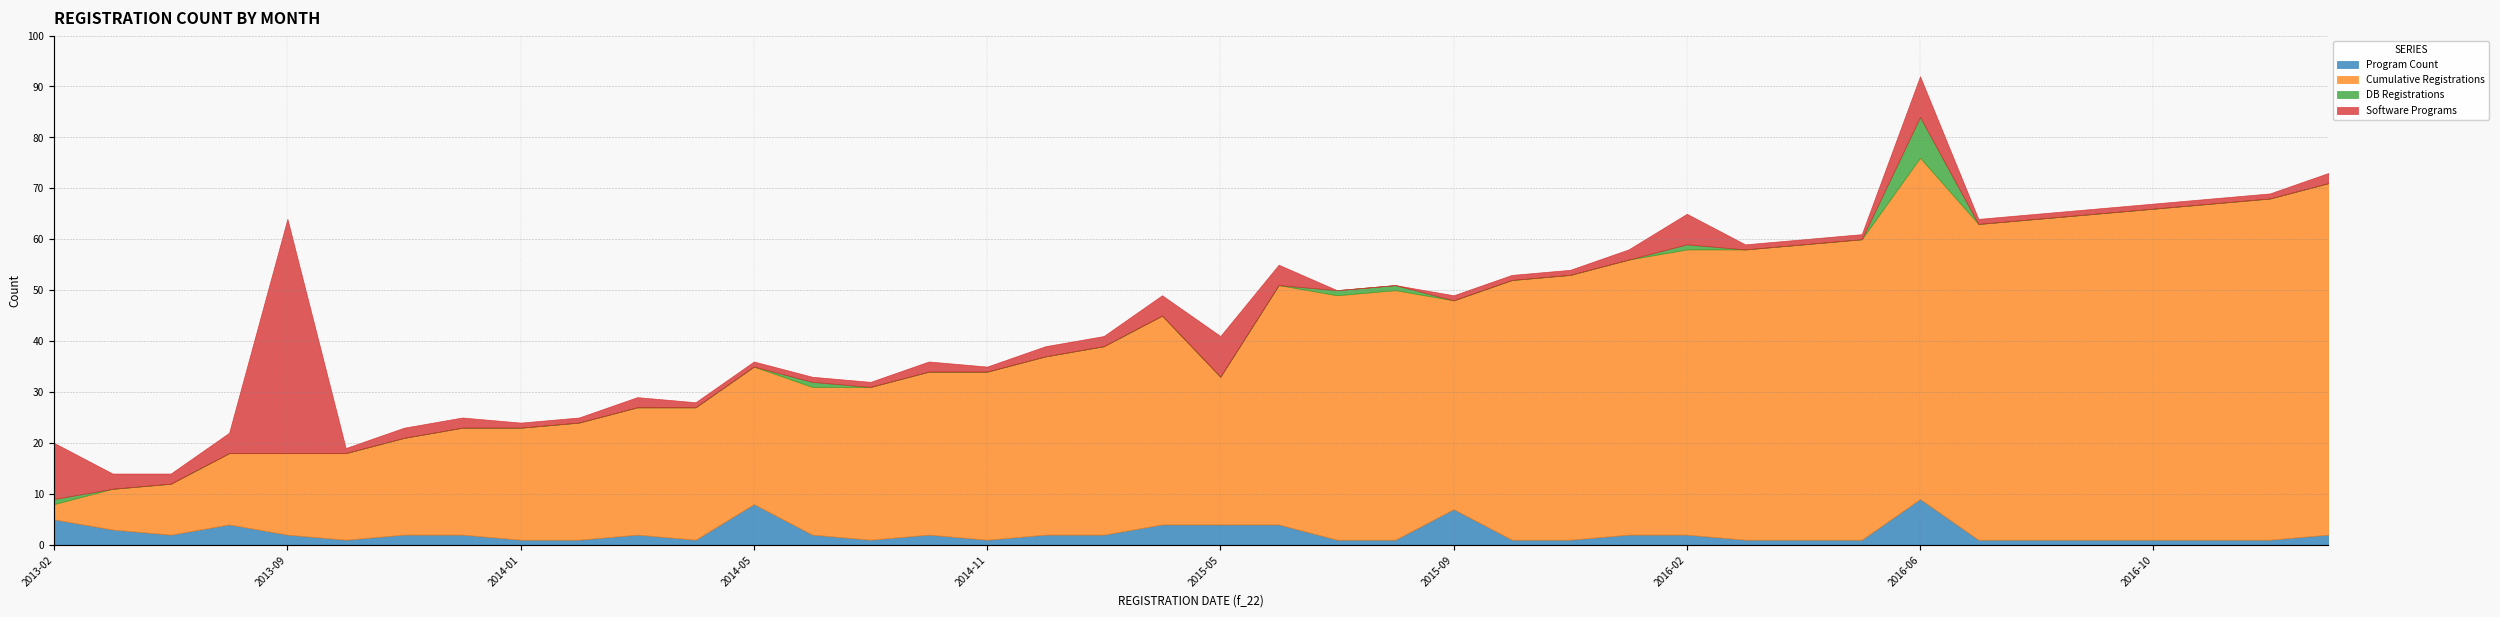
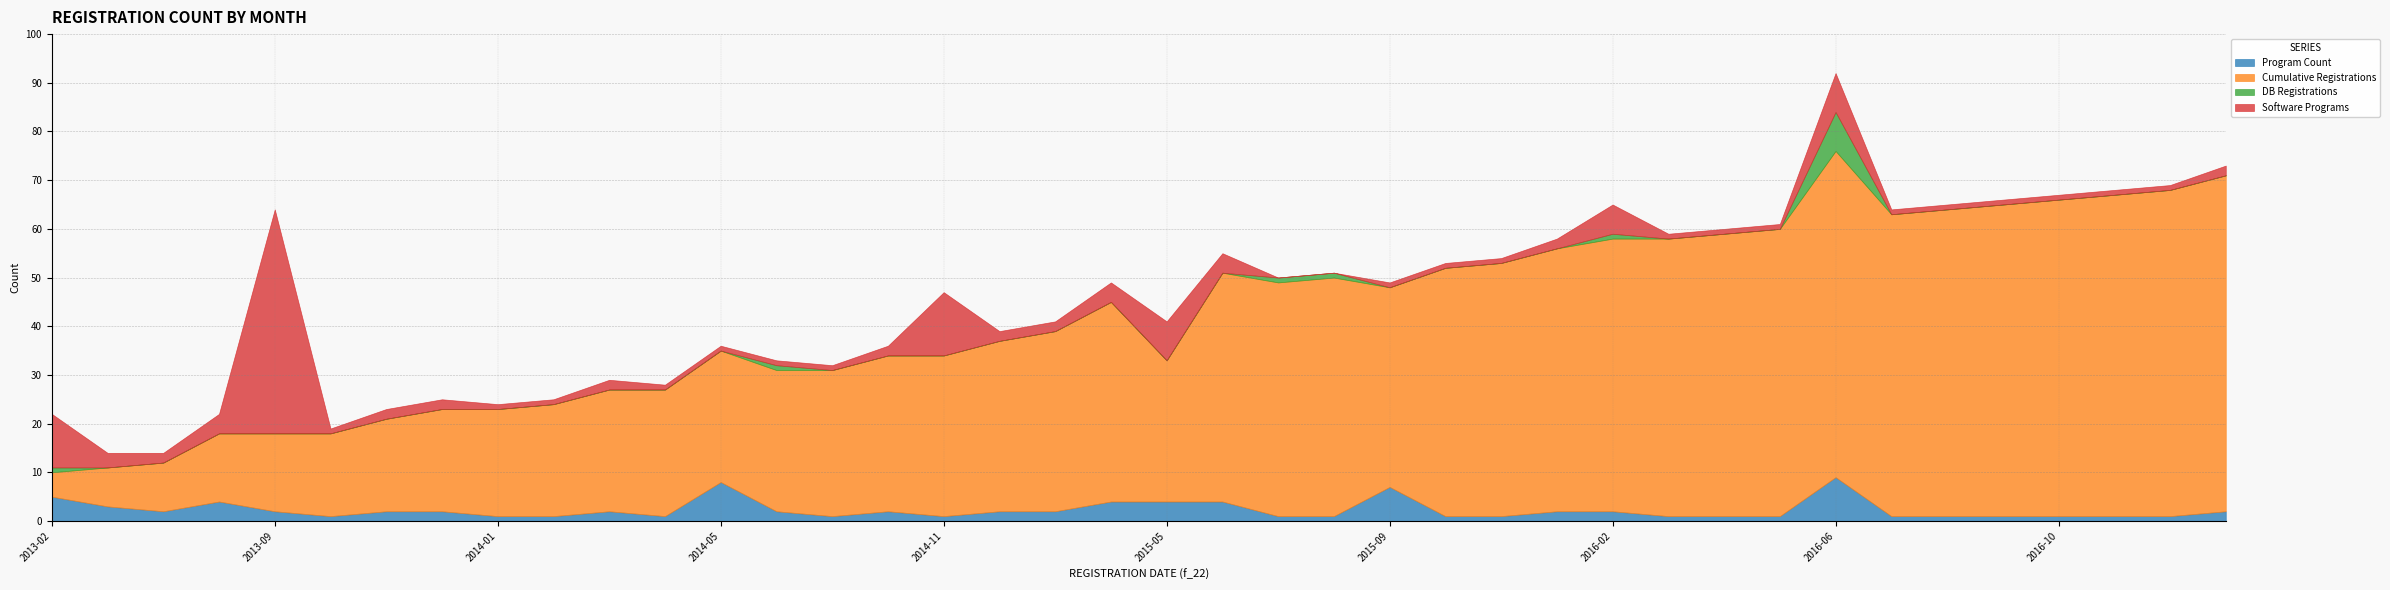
  {
    "Program Count": {
      "2013-02": 5,
      "2013-09": 2,
      "2014-01": 1,
      "2014-05": 8,
      "2014-11": 1,
      "2015-05": 4,
      "2015-09": 7,
      "2016-02": 2,
      "2016-06": 9,
      "2016-10": 1
    },
    "Cumulative Registrations": {
-     "2013-02": 3,
+     "2013-02": 5,
      "2016-02": 56,
      "2016-06": 67
    },
    "DB Registrations": {
      "2013-02": 1,
      "2016-02": 1,
      "2016-06": 8
    },
    "Software Programs": {
      "2013-02": 11,
      "2013-09": 46,
      "2014-01": 1,
      "2014-05": 1,
-     "2014-11": 1,
+     "2014-11": 13,
      "2015-05": 8,
      "2015-09": 1,
      "2016-02": 6,
      "2016-06": 8,
      "2016-10": 1
    }
  }
